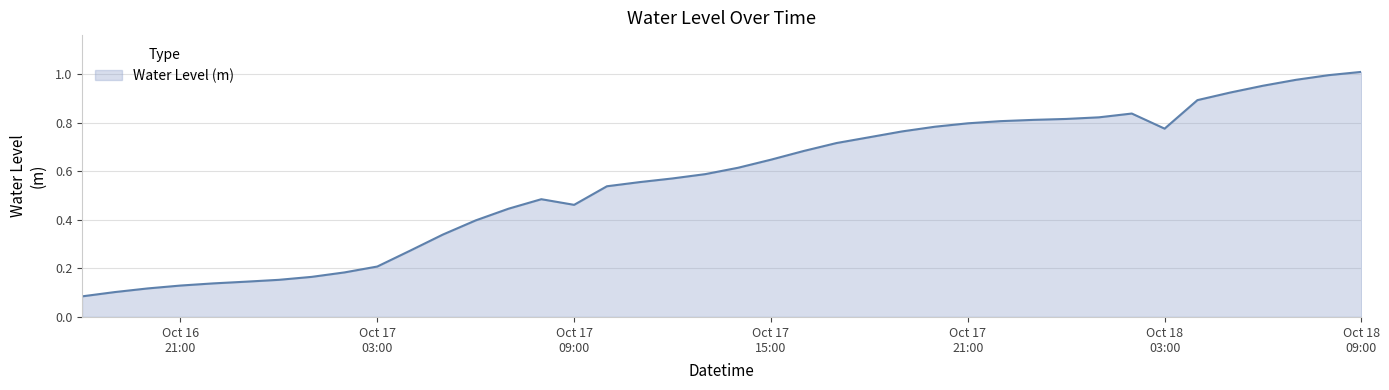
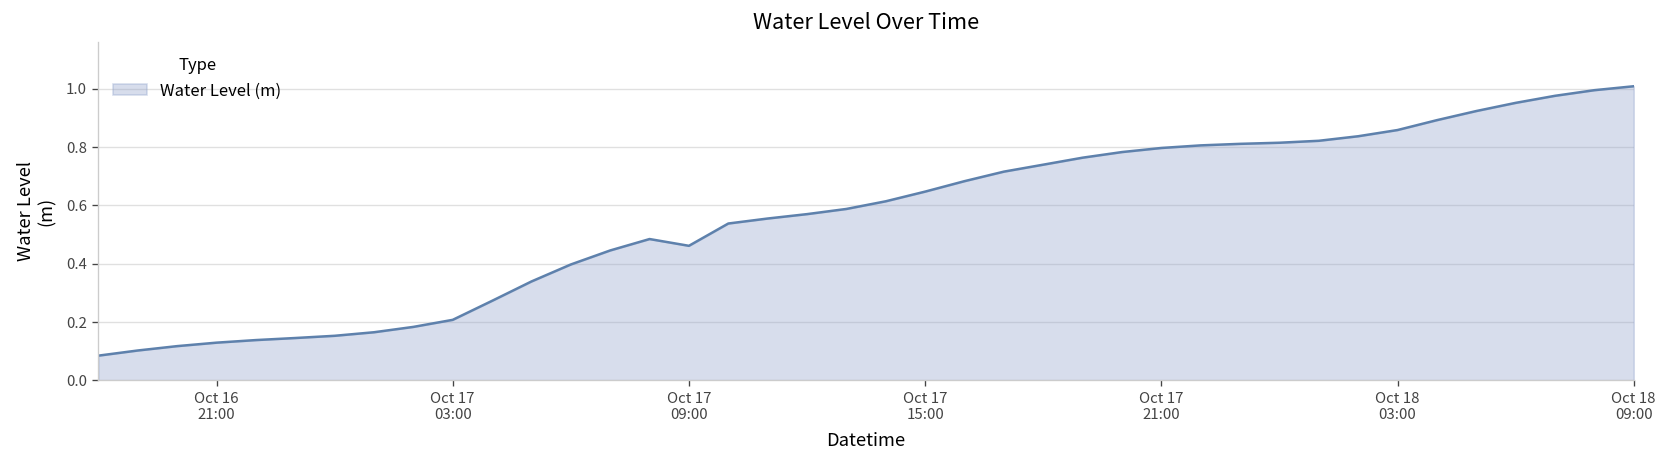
  {
    "Oct 16 21:00": 0.13,
    "Oct 17 03:00": 0.21,
    "Oct 17 09:00": 0.46,
    "Oct 17 15:00": 0.65,
    "Oct 17 21:00": 0.80,
-   "Oct 18 03:00": 0.78,
+   "Oct 18 03:00": 0.86,
    "Oct 18 09:00": 1.01
  }
